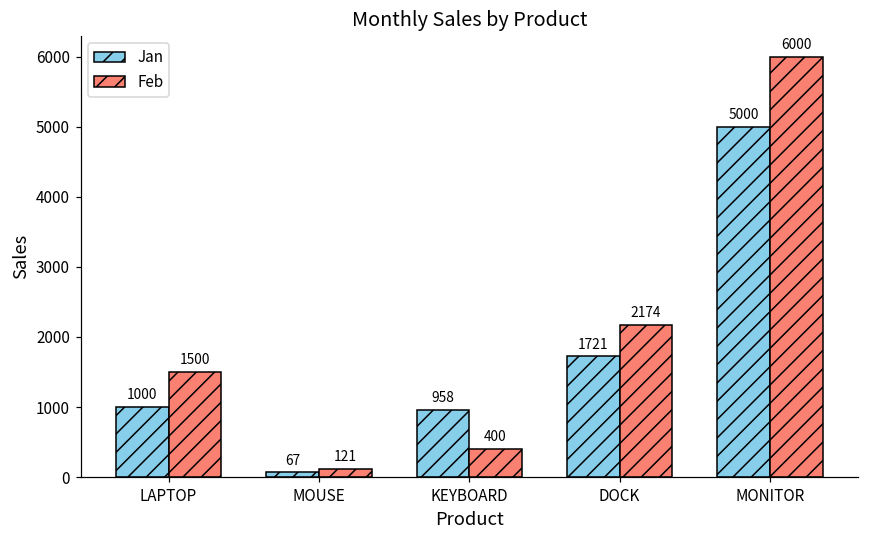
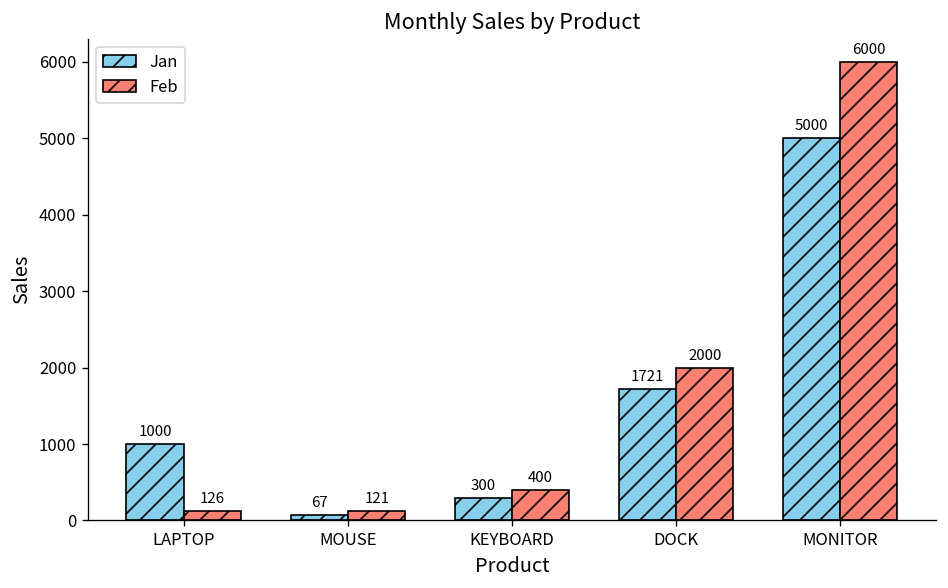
  {
    "Jan": {
      "LAPTOP": 1000,
      "MOUSE": 67,
-     "KEYBOARD": 958,
+     "KEYBOARD": 300,
      "DOCK": 1721,
      "MONITOR": 5000
    },
    "Feb": {
-     "LAPTOP": 1500,
+     "LAPTOP": 126,
      "MOUSE": 121,
      "KEYBOARD": 400,
-     "DOCK": 2174,
+     "DOCK": 2000,
      "MONITOR": 6000
    }
  }
